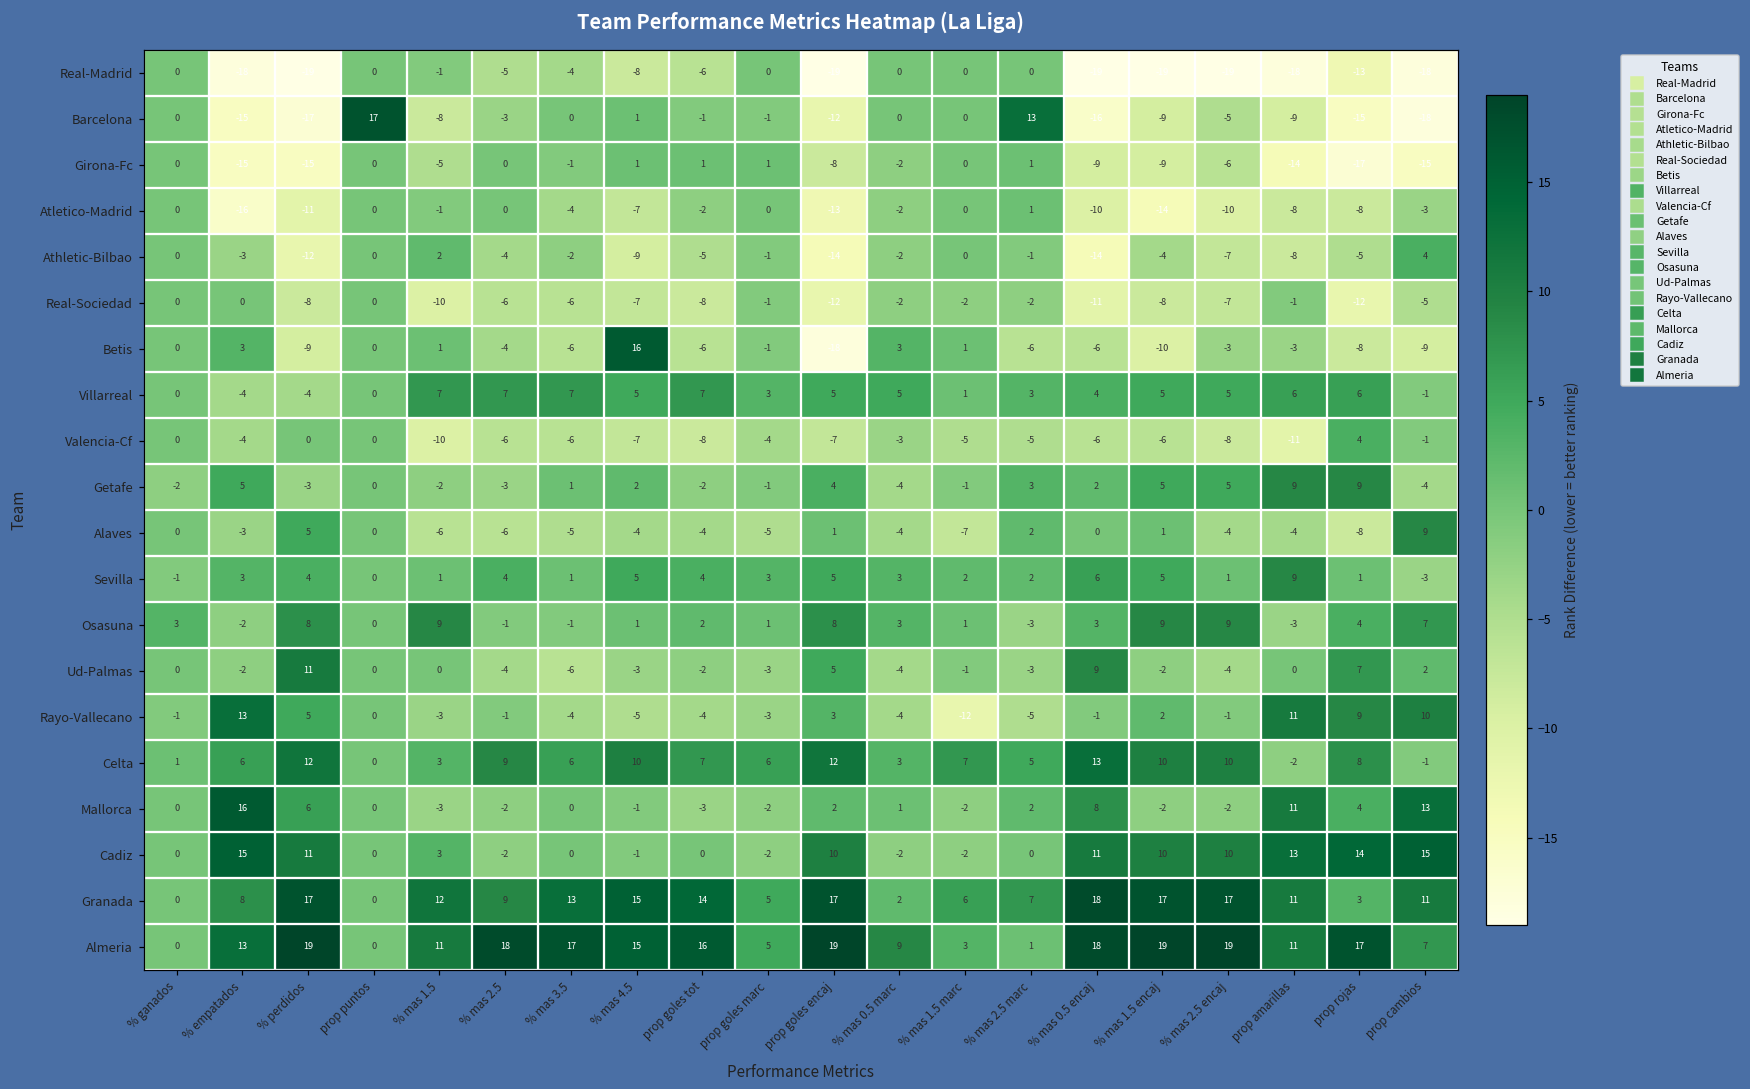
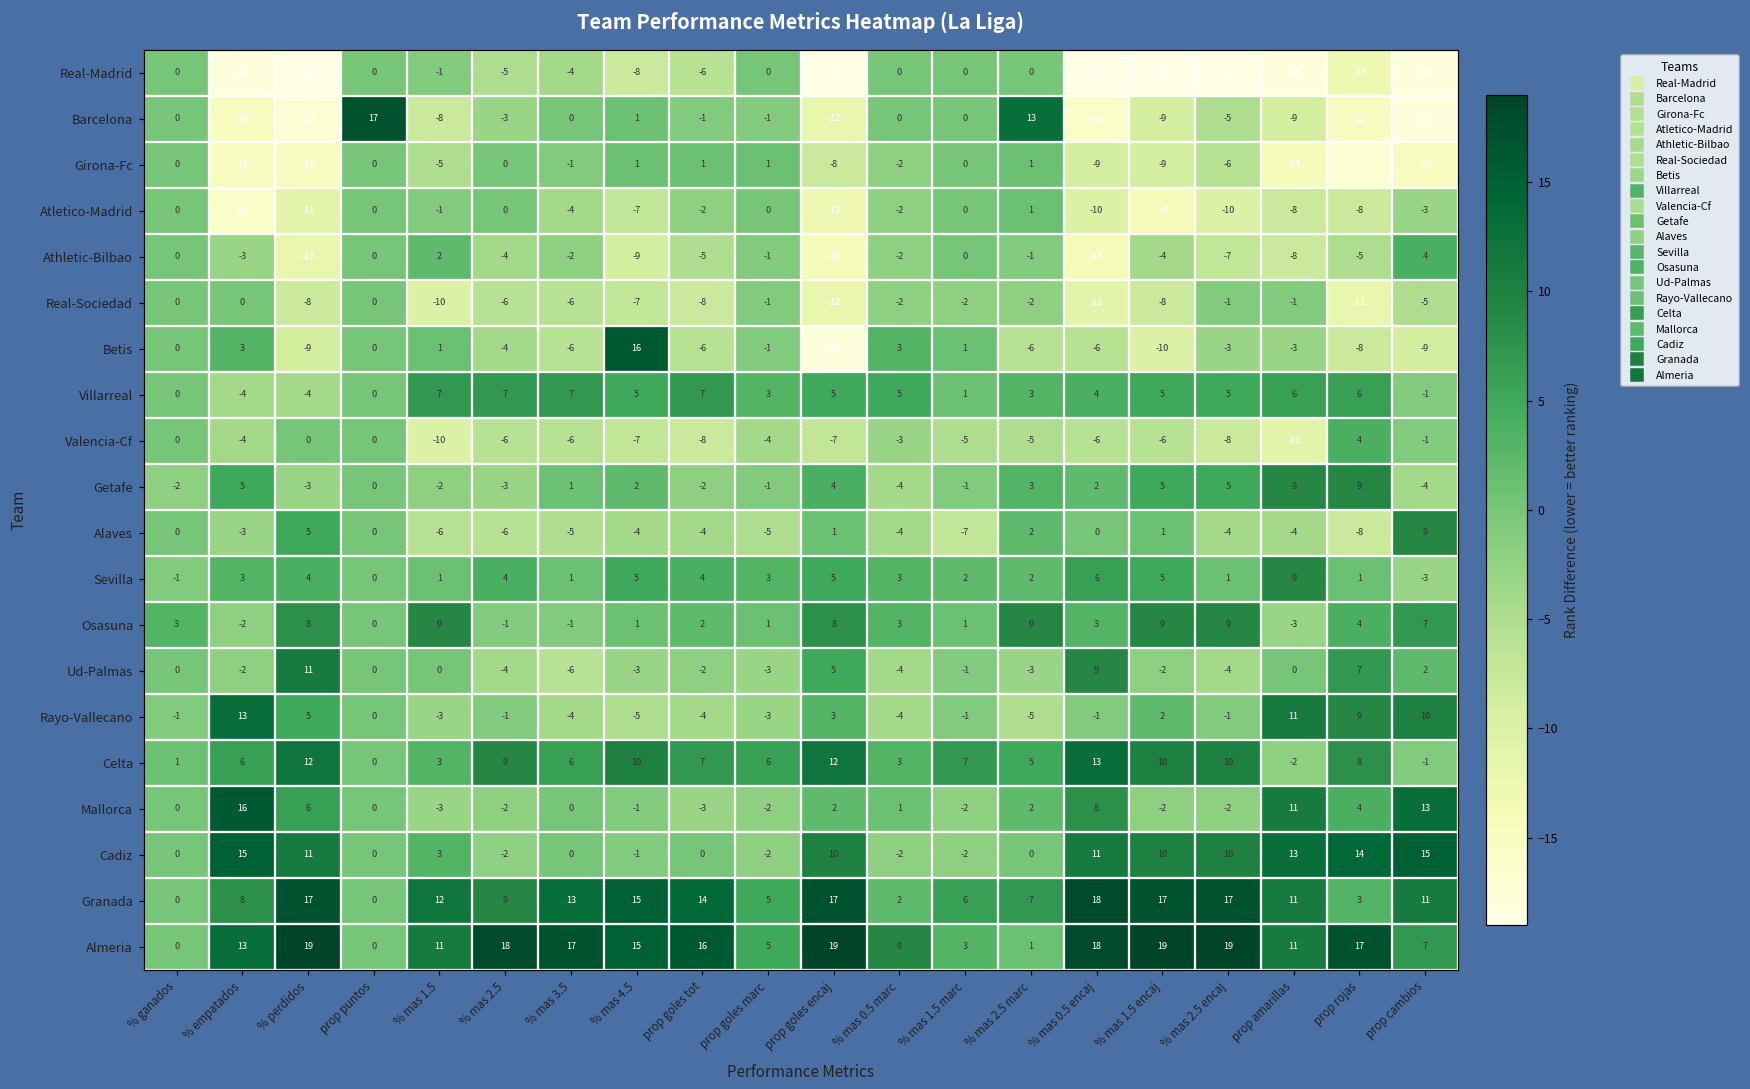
  {
    "Real-Sociedad": {
      "% ganados": 0,
      "% empatados": 0,
      "% perdidos": -8,
      "prop puntos": 0,
      "% mas 1.5": -10,
      "% mas 2.5": -6,
      "% mas 3.5": -6,
      "% mas 4.5": -7,
      "prop goles tot": -8,
      "prop goles marc": -1,
      "prop goles encaj": -12,
      "% mas 0.5 marc": -2,
      "% mas 1.5 marc": -2,
      "% mas 2.5 marc": -2,
      "% mas 0.5 encaj": -11,
      "% mas 1.5 encaj": -8,
-     "% mas 2.5 encaj": -7,
+     "% mas 2.5 encaj": -1,
      "prop amarillas": -1,
      "prop rojas": -12,
      "prop cambios": -5
    },
    "Osasuna": {
      "% ganados": 3,
      "% empatados": -2,
      "% perdidos": 8,
      "prop puntos": 0,
      "% mas 1.5": 9,
      "% mas 2.5": -1,
      "% mas 3.5": -1,
      "% mas 4.5": 1,
      "prop goles tot": 2,
      "prop goles marc": 1,
      "prop goles encaj": 8,
      "% mas 0.5 marc": 3,
      "% mas 1.5 marc": 1,
-     "% mas 2.5 marc": -3,
+     "% mas 2.5 marc": 9,
      "% mas 0.5 encaj": 3,
      "% mas 1.5 encaj": 9,
      "% mas 2.5 encaj": 9,
      "prop amarillas": -3,
      "prop rojas": 4,
      "prop cambios": 7
    },
    "Rayo-Vallecano": {
      "% ganados": -1,
      "% empatados": 13,
      "% perdidos": 5,
      "prop puntos": 0,
      "% mas 1.5": -3,
      "% mas 2.5": -1,
      "% mas 3.5": -4,
      "% mas 4.5": -5,
      "prop goles tot": -4,
      "prop goles marc": -3,
      "prop goles encaj": 3,
      "% mas 0.5 marc": -4,
-     "% mas 1.5 marc": -12,
+     "% mas 1.5 marc": -1,
      "% mas 2.5 marc": -5,
      "% mas 0.5 encaj": -1,
      "% mas 1.5 encaj": 2,
      "% mas 2.5 encaj": -1,
      "prop amarillas": 11,
      "prop rojas": 9,
      "prop cambios": 10
    }
  }
